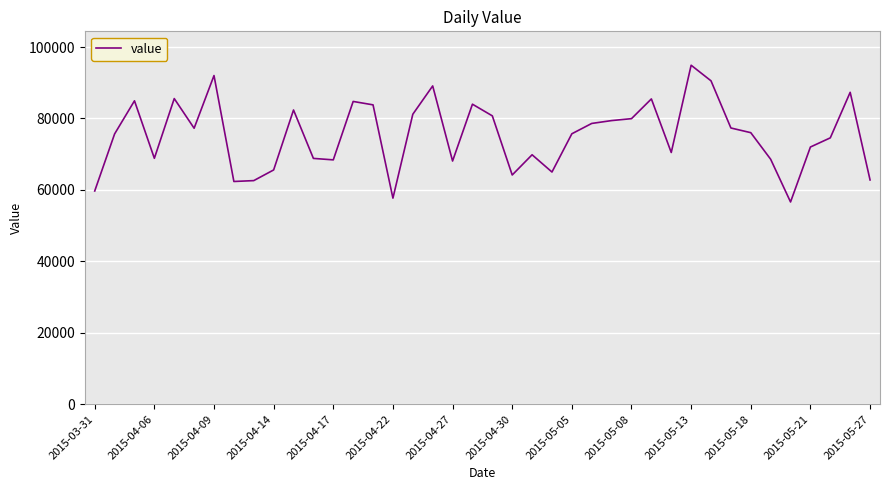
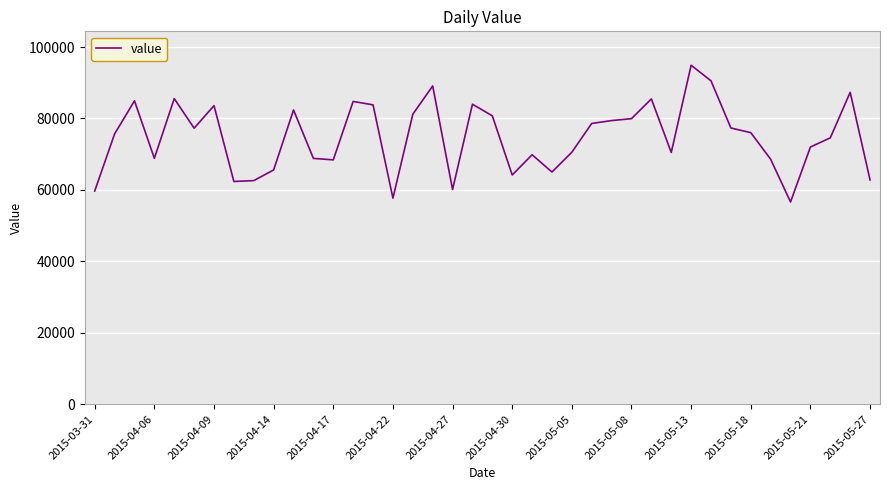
  {
    "2015-03-31": 60000,
    "2015-04-06": 69000,
-   "2015-04-09": 92000,
+   "2015-04-09": 84000,
    "2015-04-14": 66000,
    "2015-04-17": 68000,
    "2015-04-22": 58000,
-   "2015-04-27": 68000,
+   "2015-04-27": 60000,
    "2015-04-30": 64000,
-   "2015-05-05": 76000,
+   "2015-05-05": 71000,
    "2015-05-08": 80000,
    "2015-05-13": 95000,
    "2015-05-18": 76000,
    "2015-05-21": 72000,
    "2015-05-27": 63000
  }
